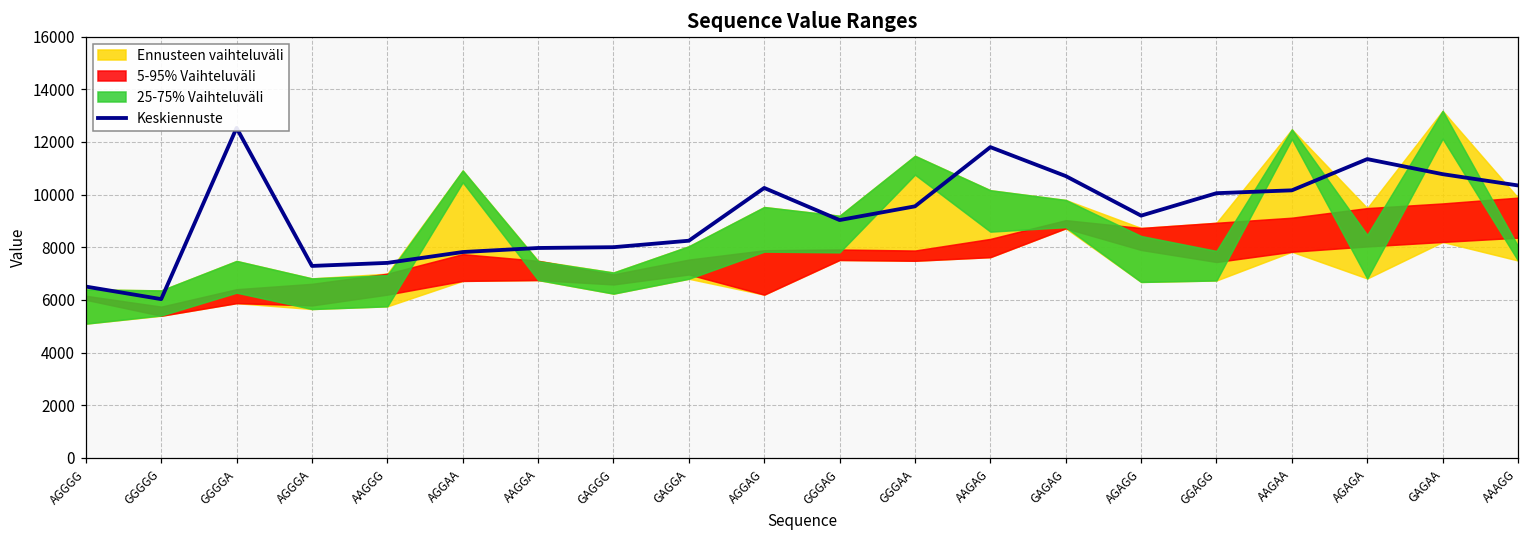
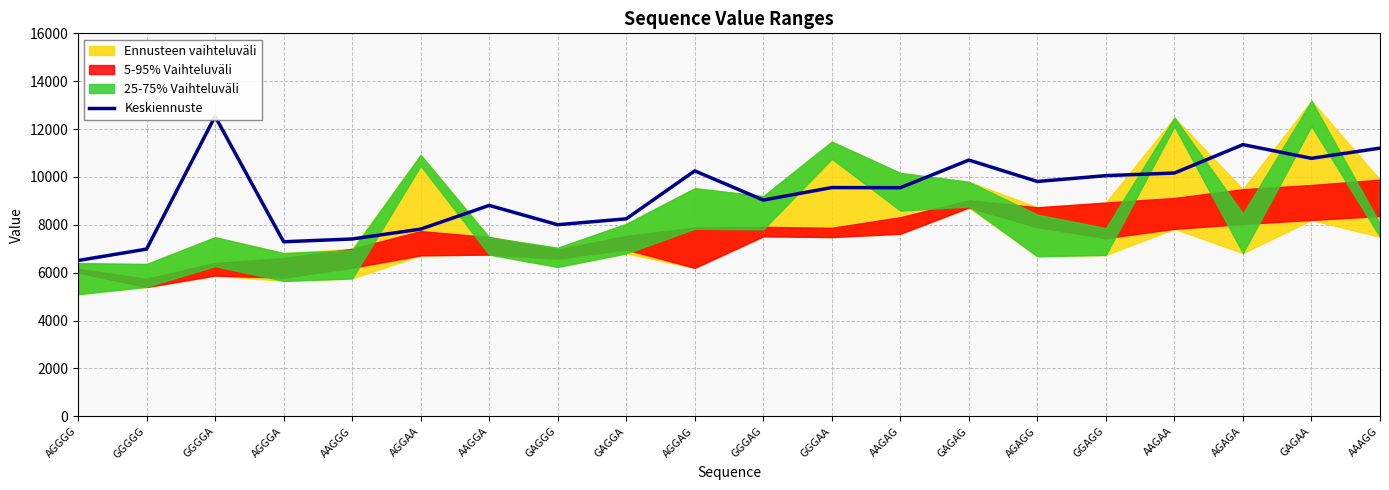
  {
    "Keskiennuste": {
      "AGGGG": 6500,
-     "GGGGG": 6000,
+     "GGGGG": 7000,
      "AGGGA": 7300,
      "AAGGG": 7400,
-     "AAGGA": 8000,
+     "AAGGA": 8800,
      "GAGGG": 8000,
      "GAGGA": 8200,
      "AGGAG": 10300,
      "GGGAG": 9000,
      "GGGAA": 9600,
-     "AAGAG": 11800,
+     "AAGAG": 9500,
      "GAGAG": 10700,
-     "AGAGG": 9200,
+     "AGAGG": 9800,
      "GGAGG": 10100,
      "AAGAA": 10200,
      "AGAGA": 11300,
      "GAGAA": 10800,
-     "AAAGG": 10300
+     "AAAGG": 11200
    }
  }
